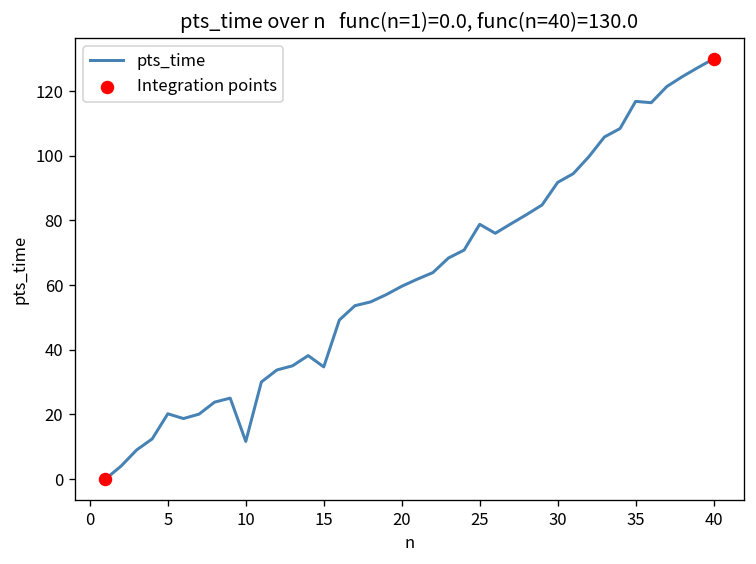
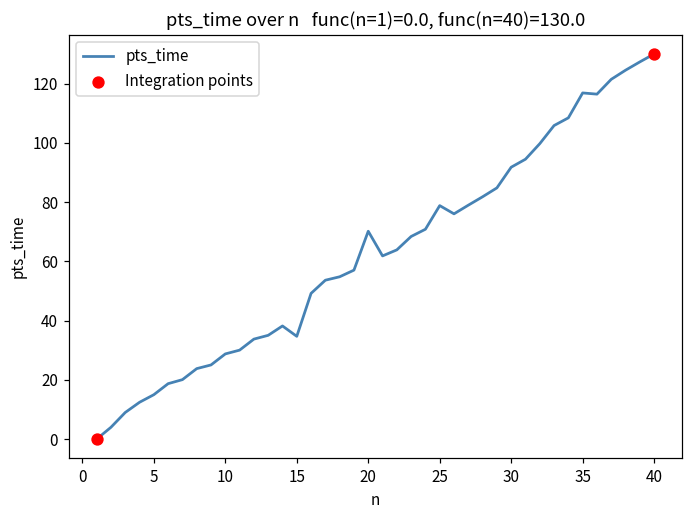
  {
    "pts_time": {
-     "5": 20,
-     "10": 12,
+     "5": 15,
+     "10": 29,
      "15": 35,
-     "20": 60,
+     "20": 70,
      "25": 79,
      "30": 92,
      "35": 117
    }
  }
